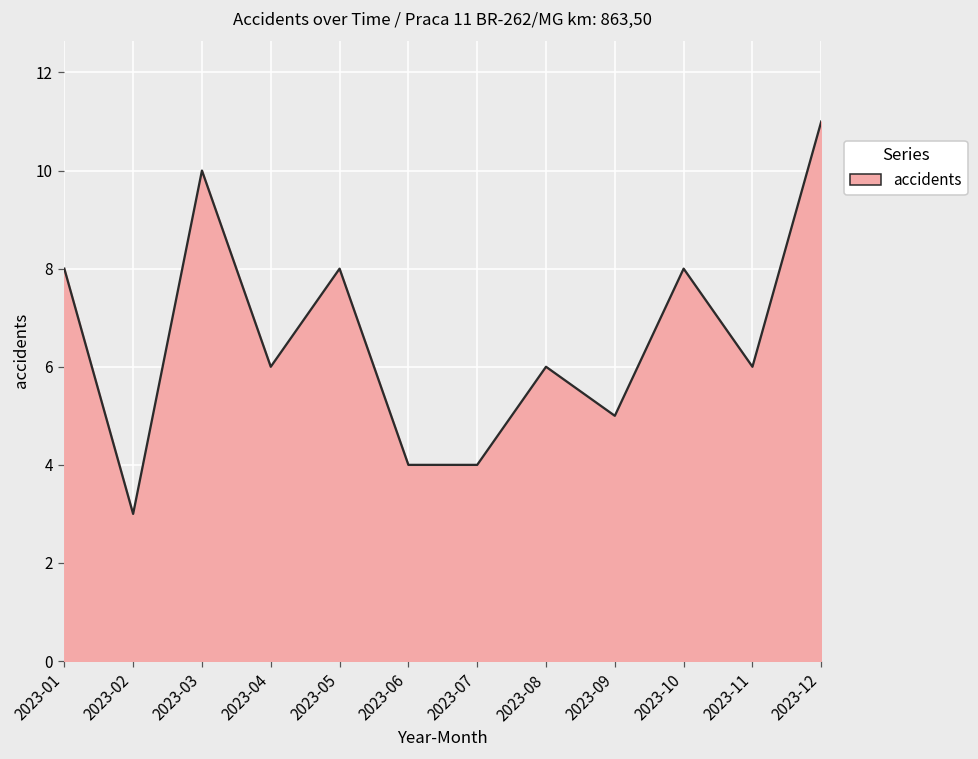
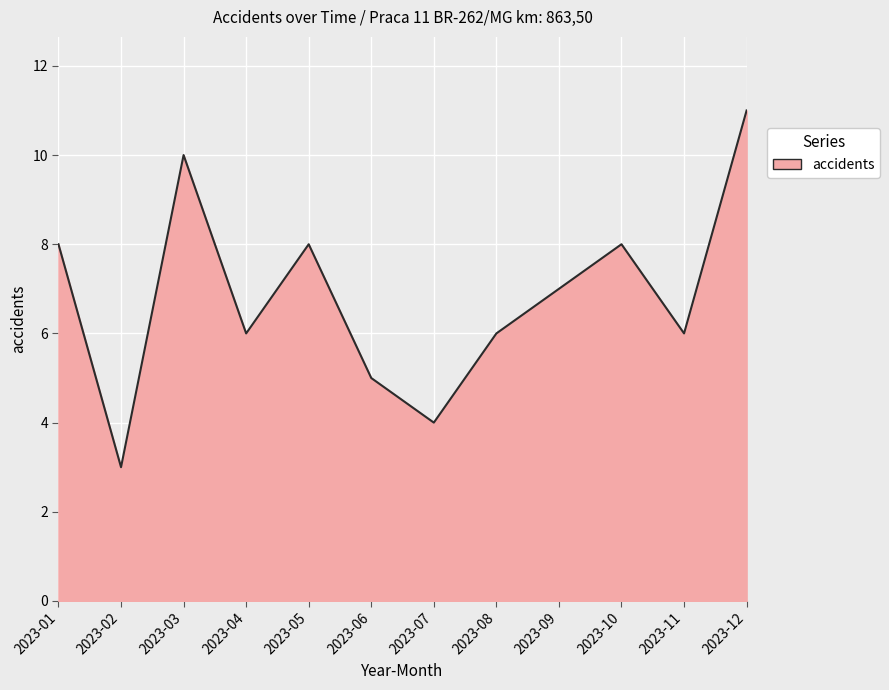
  {
    "2023-01": 8,
    "2023-02": 3,
    "2023-03": 10,
    "2023-04": 6,
    "2023-05": 8,
-   "2023-06": 4,
+   "2023-06": 5,
    "2023-07": 4,
    "2023-08": 6,
-   "2023-09": 5,
+   "2023-09": 7,
    "2023-10": 8,
    "2023-11": 6,
    "2023-12": 11
  }
